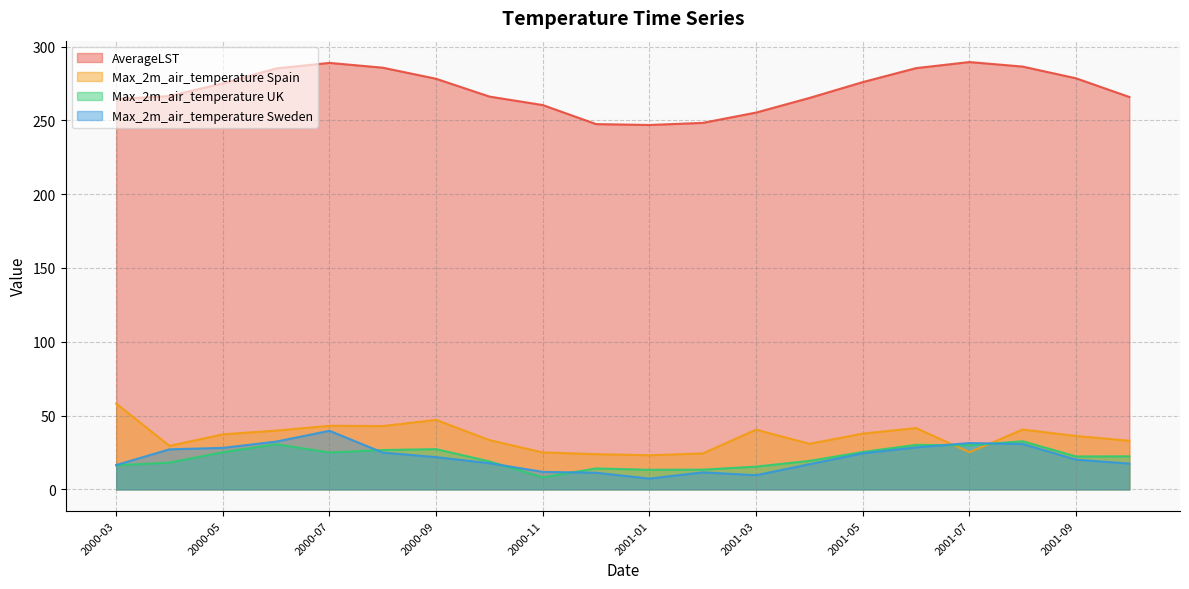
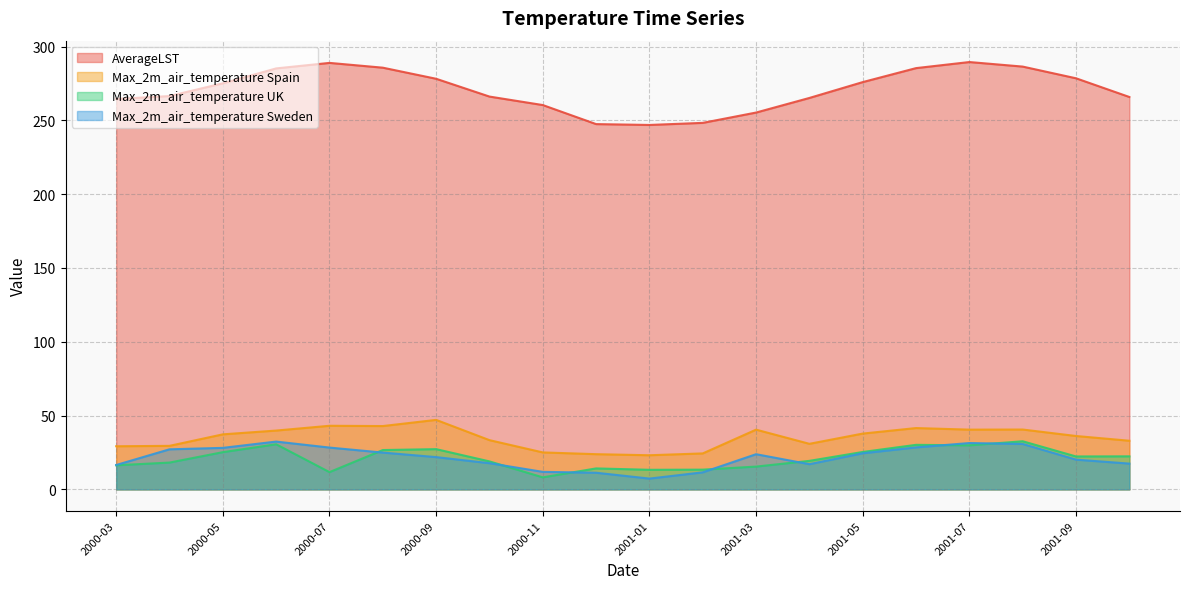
  {
    "AverageLST": {
      "2000-07": 289,
      "2000-09": 278,
      "2000-11": 260,
      "2001-01": 247,
      "2001-03": 255,
      "2001-05": 276,
      "2001-07": 290,
      "2001-09": 279
    },
    "Max_2m_air_temperature Spain": {
-     "2000-03": 58,
+     "2000-03": 29,
      "2000-05": 37,
      "2000-07": 43,
      "2000-09": 47,
      "2000-11": 25,
      "2001-01": 23,
      "2001-03": 40,
      "2001-05": 38,
-     "2001-07": 25,
+     "2001-07": 40,
      "2001-09": 36
    },
    "Max_2m_air_temperature UK": {
      "2000-05": 25,
-     "2000-07": 25,
+     "2000-07": 12,
      "2000-09": 27,
      "2000-11": 8,
      "2001-01": 13,
      "2001-03": 15,
      "2001-09": 22
    },
    "Max_2m_air_temperature Sweden": {
      "2000-05": 28,
-     "2000-07": 40,
+     "2000-07": 28,
      "2000-09": 22,
      "2000-11": 12,
      "2001-01": 7,
-     "2001-03": 10,
+     "2001-03": 24,
      "2001-09": 20
    }
  }
